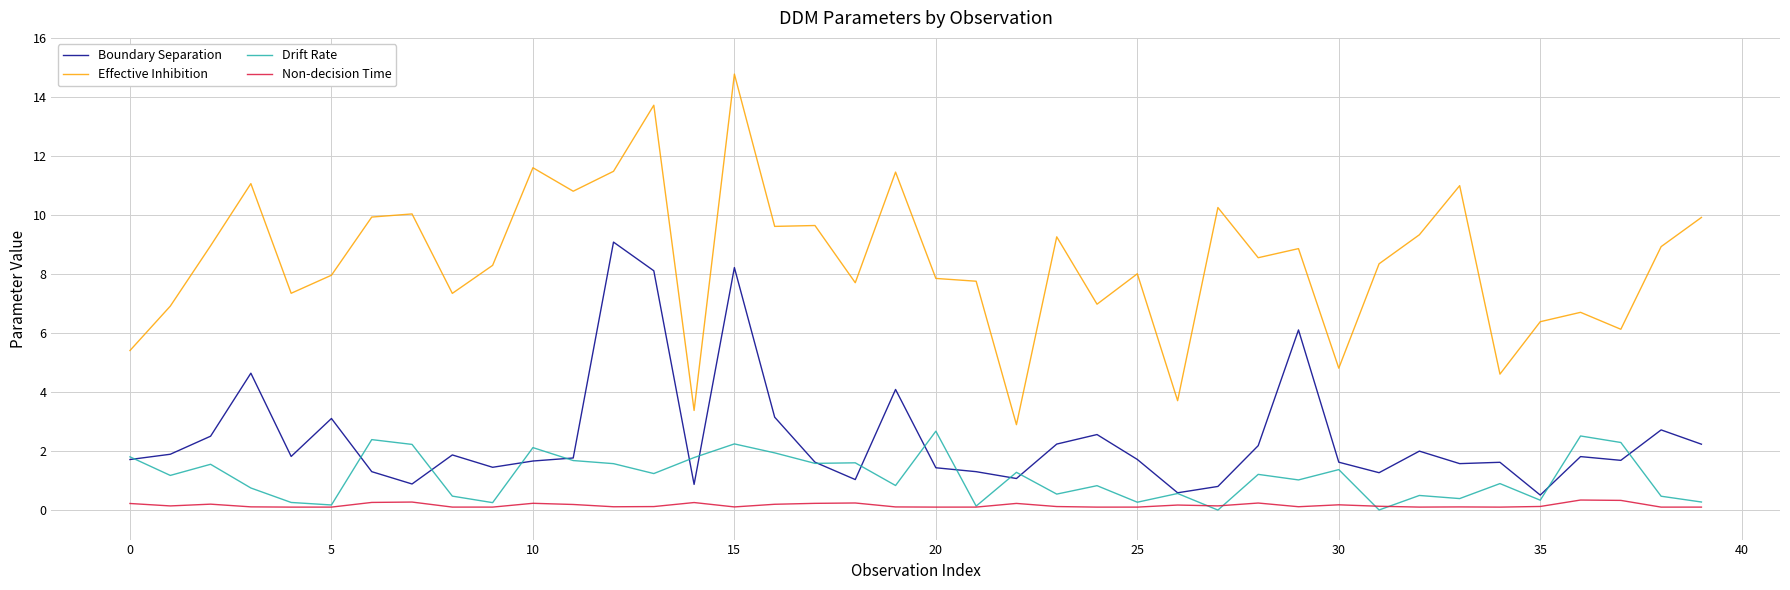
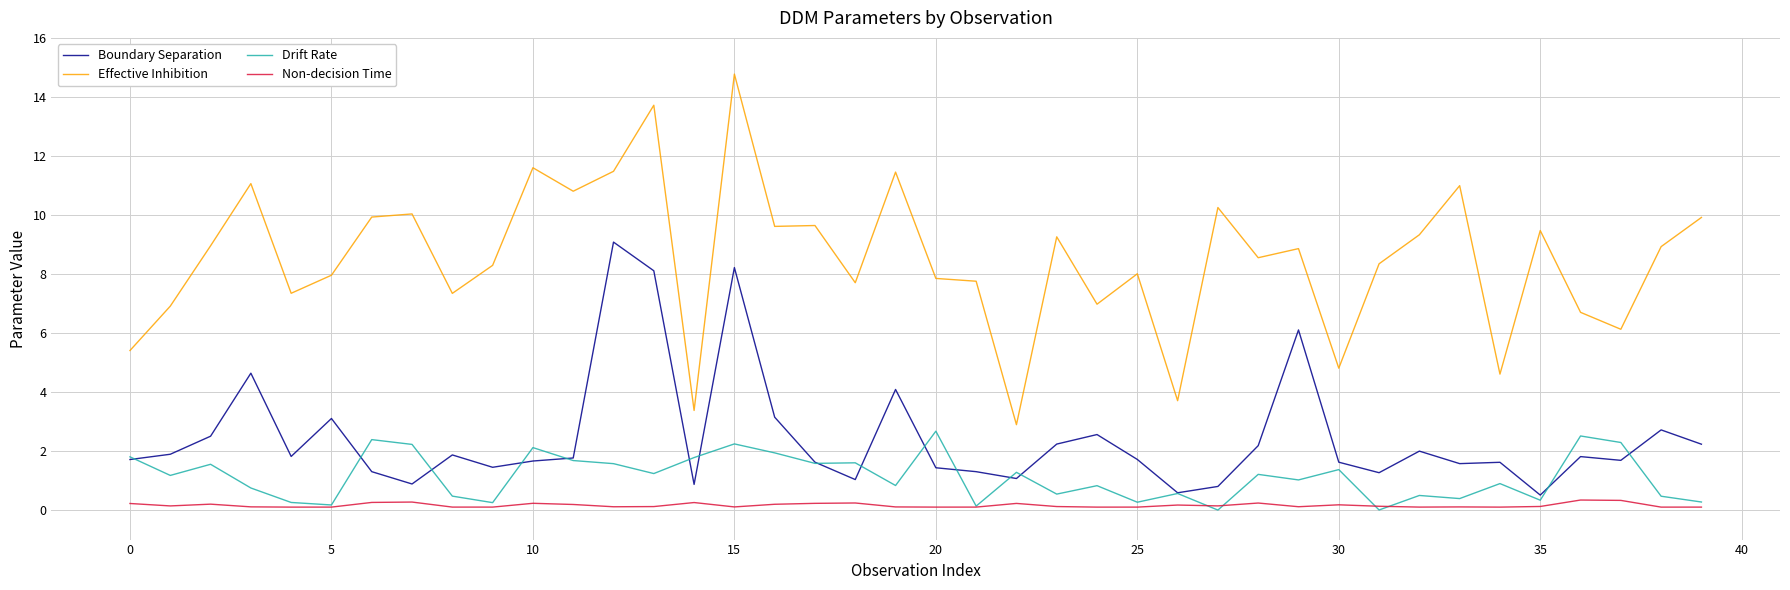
  {
    "Boundary Separation": {
      "0": 1.7,
      "5": 3.1,
      "10": 1.7,
      "15": 8.2,
      "20": 1.4,
      "25": 1.7,
      "30": 1.6,
      "35": 0.5
    },
    "Effective Inhibition": {
      "0": 5.4,
      "5": 8.0,
      "10": 11.6,
      "15": 14.8,
      "20": 7.8,
      "25": 8.0,
      "30": 4.8,
-     "35": 6.4
+     "35": 9.5
    },
    "Drift Rate": {
      "0": 1.8,
      "10": 2.1,
      "15": 2.2,
      "20": 2.7,
      "25": 0.3,
      "30": 1.4,
      "35": 0.3
    },
    "Non-decision Time": {
      "0": 0.2,
      "10": 0.2,
      "15": 0.1,
      "20": 0.1,
      "25": 0.1,
      "30": 0.2,
      "35": 0.1
    }
  }
